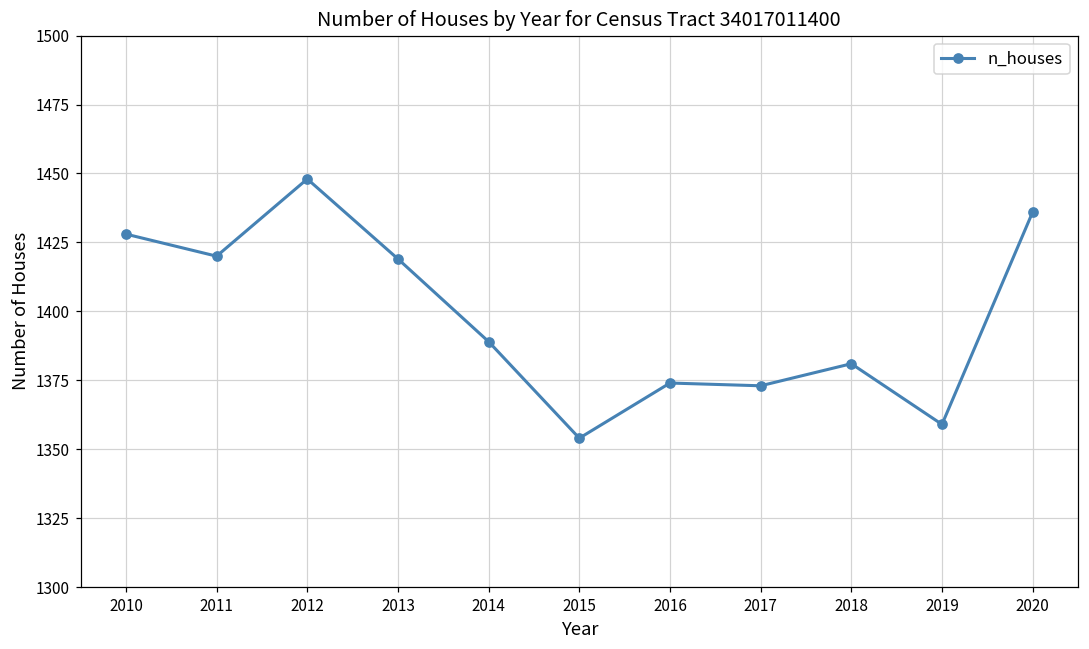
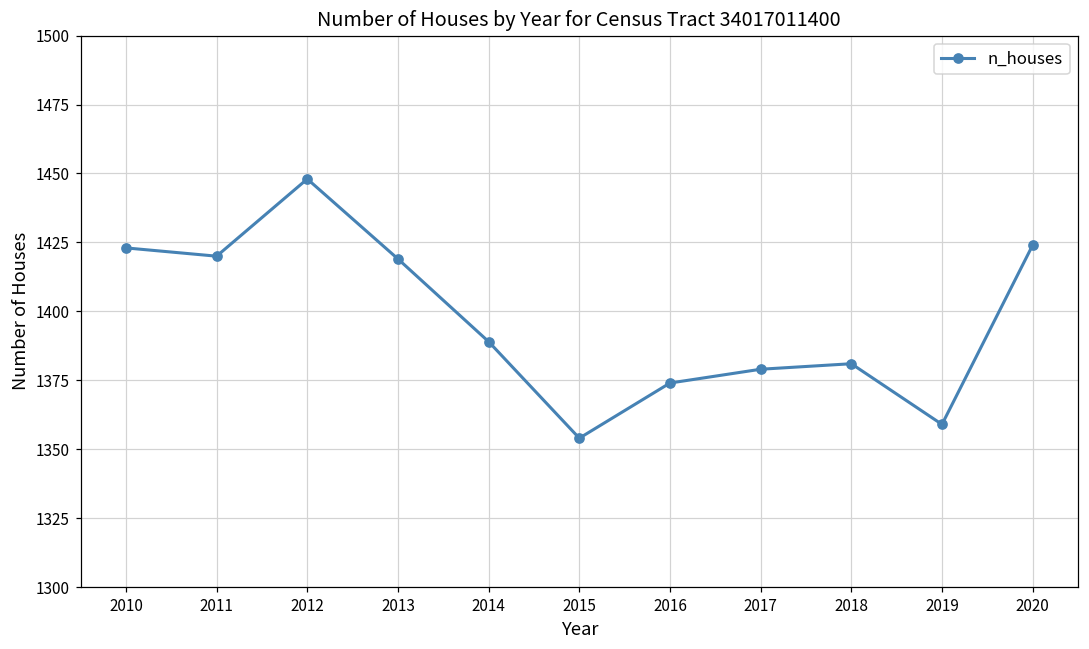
  {
-   "2010": 1428,
+   "2010": 1423,
    "2011": 1420,
    "2012": 1448,
    "2013": 1419,
    "2014": 1389,
    "2015": 1354,
    "2016": 1374,
-   "2017": 1373,
+   "2017": 1379,
    "2018": 1381,
    "2019": 1359,
-   "2020": 1436
+   "2020": 1424
  }
